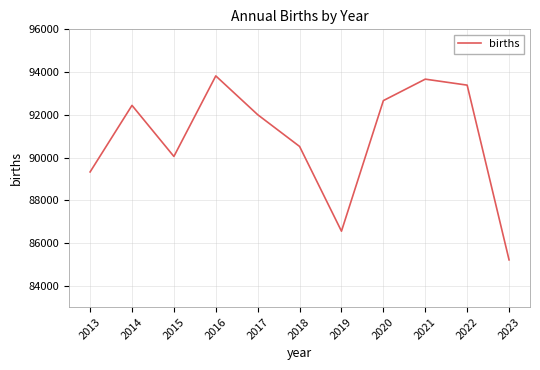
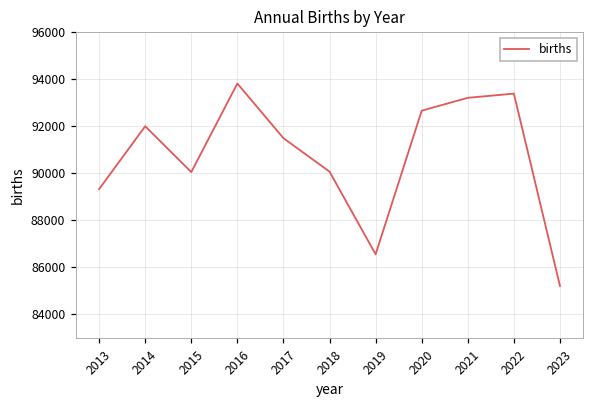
  {
    "2013": 89300,
-   "2014": 92400,
+   "2014": 92000,
    "2015": 90100,
    "2016": 93800,
-   "2017": 92000,
-   "2018": 90500,
+   "2017": 91500,
+   "2018": 90100,
    "2019": 86600,
    "2020": 92700,
-   "2021": 93700,
+   "2021": 93200,
    "2022": 93400,
    "2023": 85200
  }
